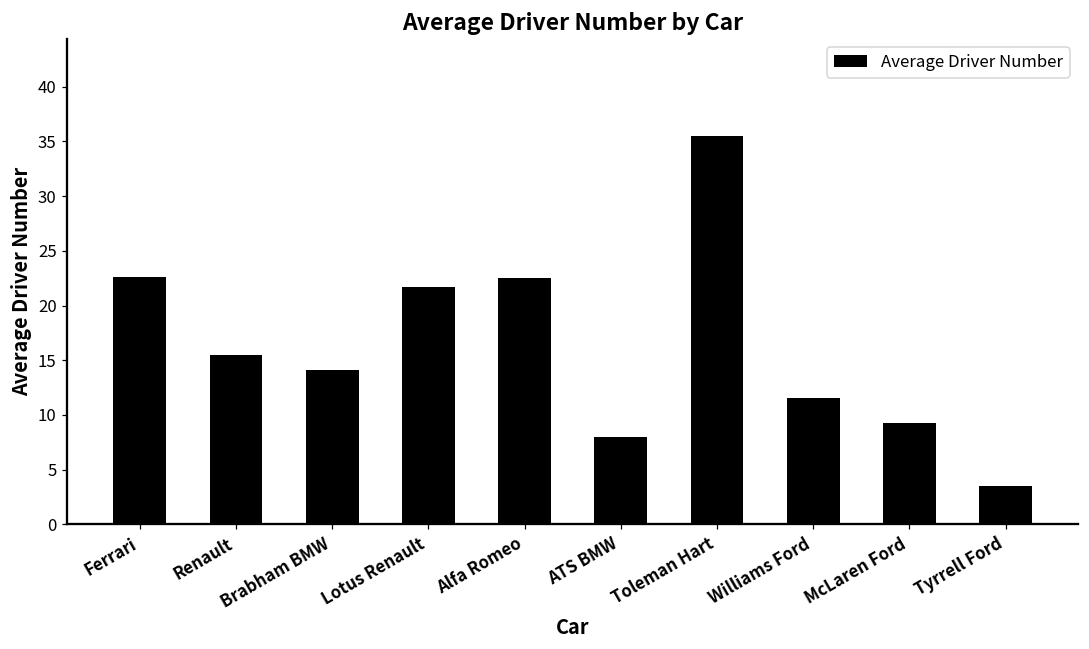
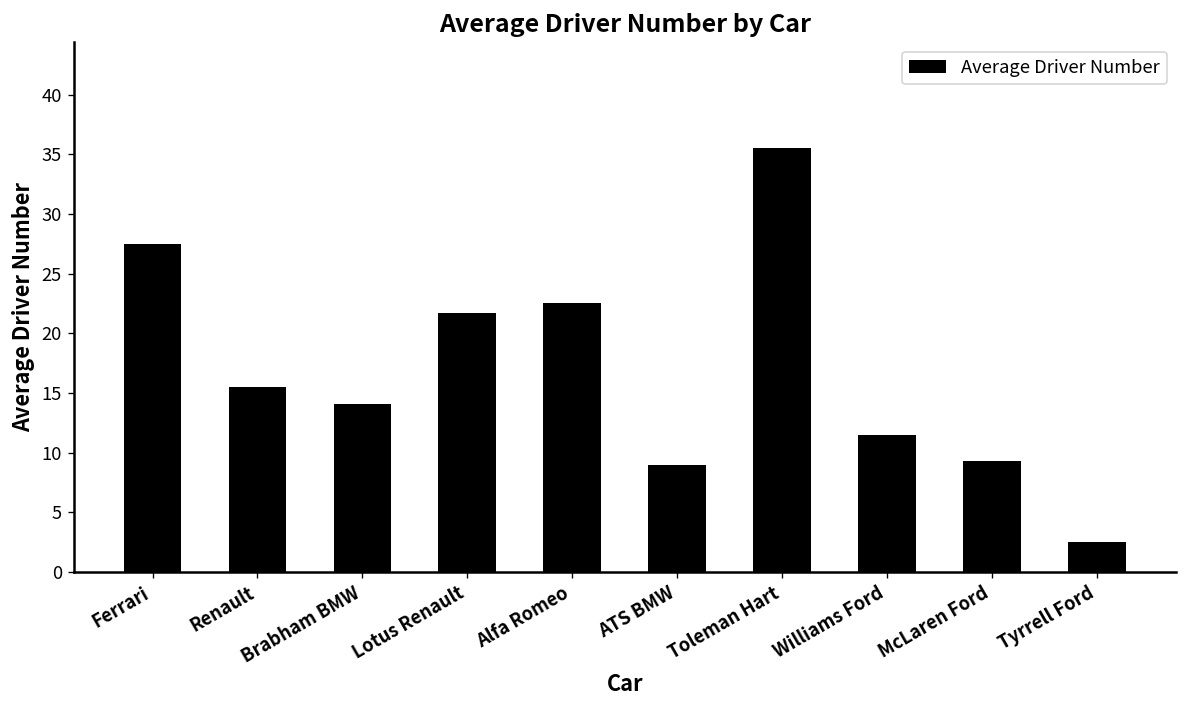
  {
-   "Ferrari": 23,
+   "Ferrari": 28,
    "Renault": 16,
    "Brabham BMW": 14,
    "Lotus Renault": 22,
    "Alfa Romeo": 23,
-   "ATS BMW": 8,
+   "ATS BMW": 9,
    "Toleman Hart": 36,
    "Williams Ford": 12,
    "McLaren Ford": 9,
-   "Tyrrell Ford": 4
+   "Tyrrell Ford": 3
  }
